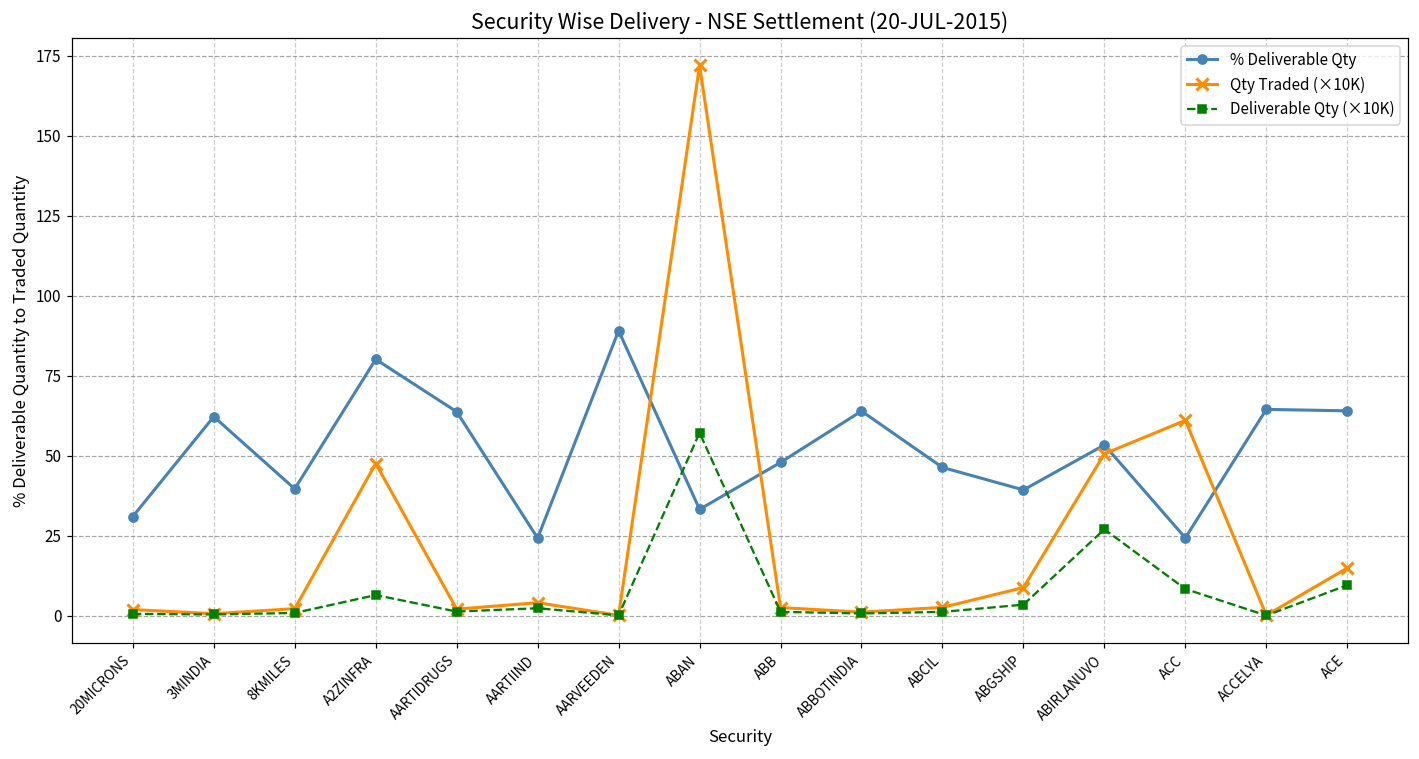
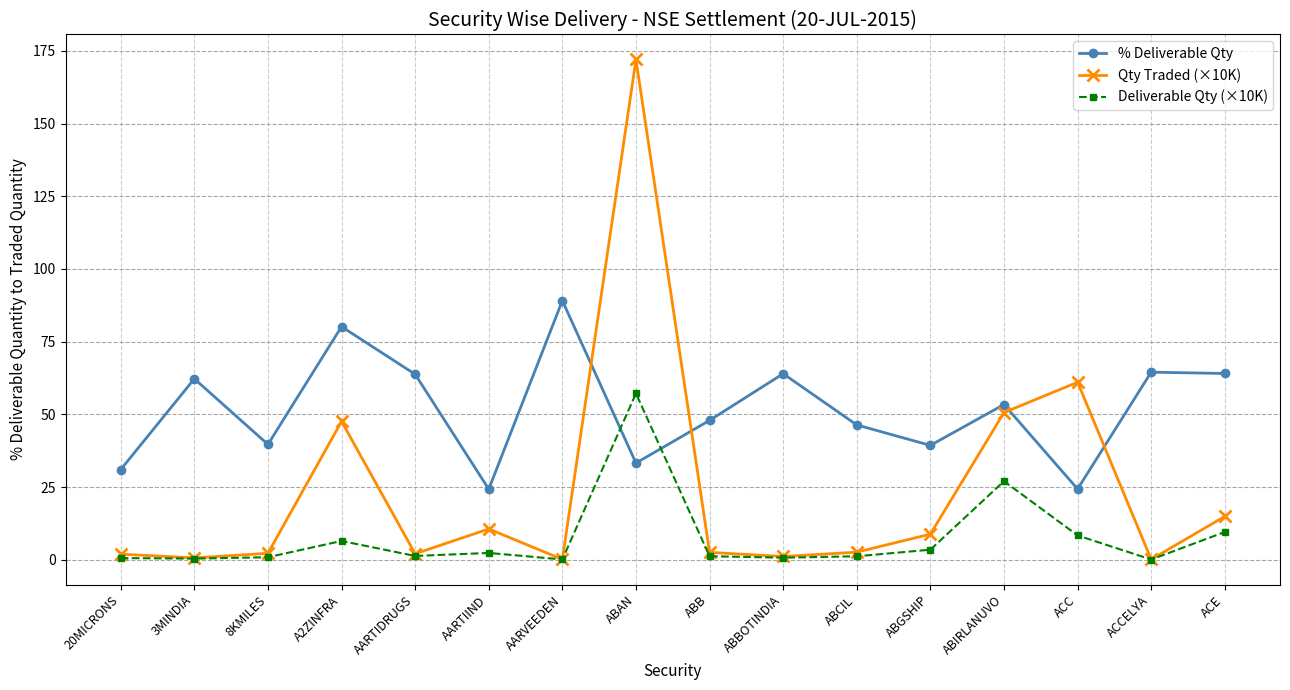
  {
    "% Deliverable Qty": {
      "20MICRONS": 31,
      "3MINDIA": 62,
      "8KMILES": 40,
      "A2ZINFRA": 80,
      "AARTIDRUGS": 64,
      "AARTIIND": 24,
      "AARVEEDEN": 89,
      "ABAN": 33,
      "ABB": 48,
      "ABBOTINDIA": 64,
      "ABCIL": 46,
      "ABGSHIP": 39,
      "ABIRLANUVO": 53,
      "ACC": 24,
      "ACCELYA": 65,
      "ACE": 64
    },
    "Qty Traded (×10K)": {
      "20MICRONS": 2,
      "8KMILES": 2,
      "A2ZINFRA": 48,
-     "AARTIIND": 4,
+     "AARTIIND": 11,
      "ABAN": 172,
      "ABB": 3,
      "ABCIL": 3,
      "ABGSHIP": 9,
      "ABIRLANUVO": 51,
      "ACC": 61,
      "ACE": 15
    },
    "Deliverable Qty (×10K)": {
      "20MICRONS": 1,
      "8KMILES": 1,
      "A2ZINFRA": 6,
      "AARTIIND": 2,
      "ABAN": 57,
      "ABB": 1,
      "ABCIL": 1,
      "ABGSHIP": 3,
      "ABIRLANUVO": 27,
      "ACC": 8,
      "ACE": 10
    }
  }
